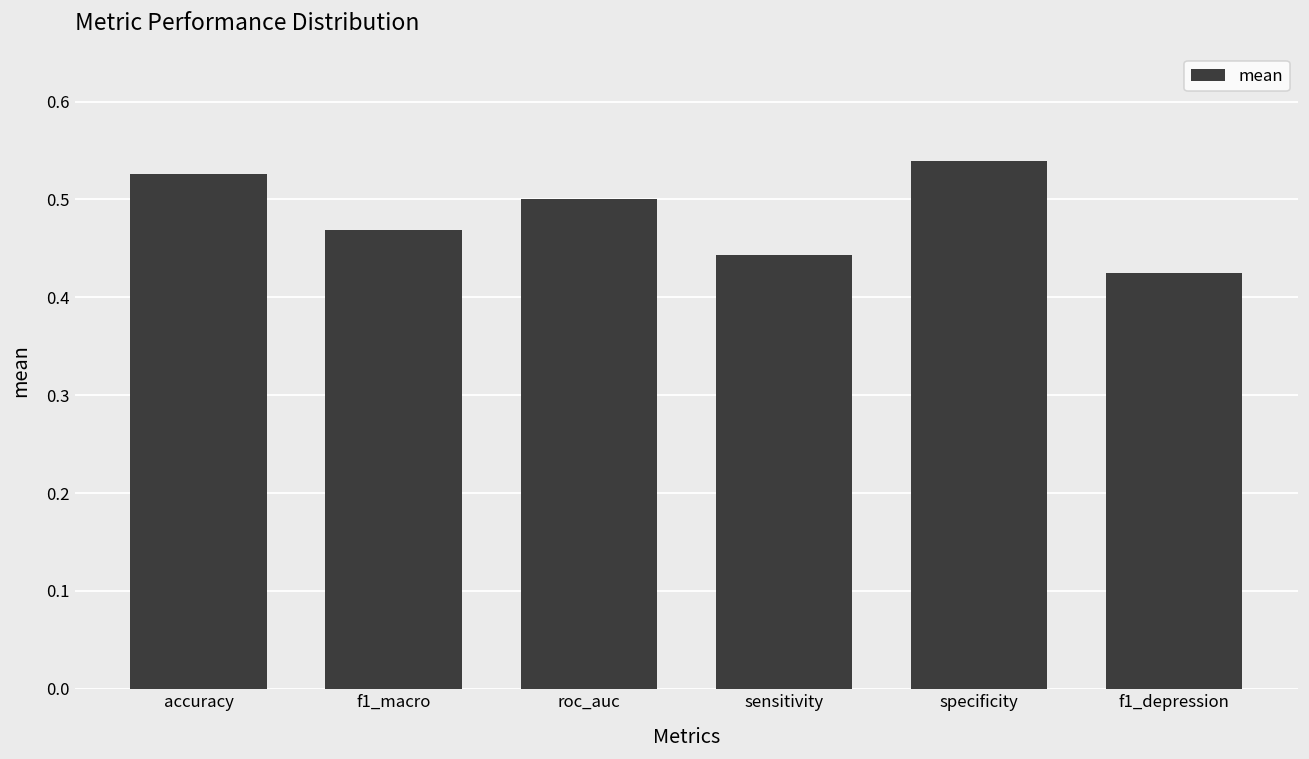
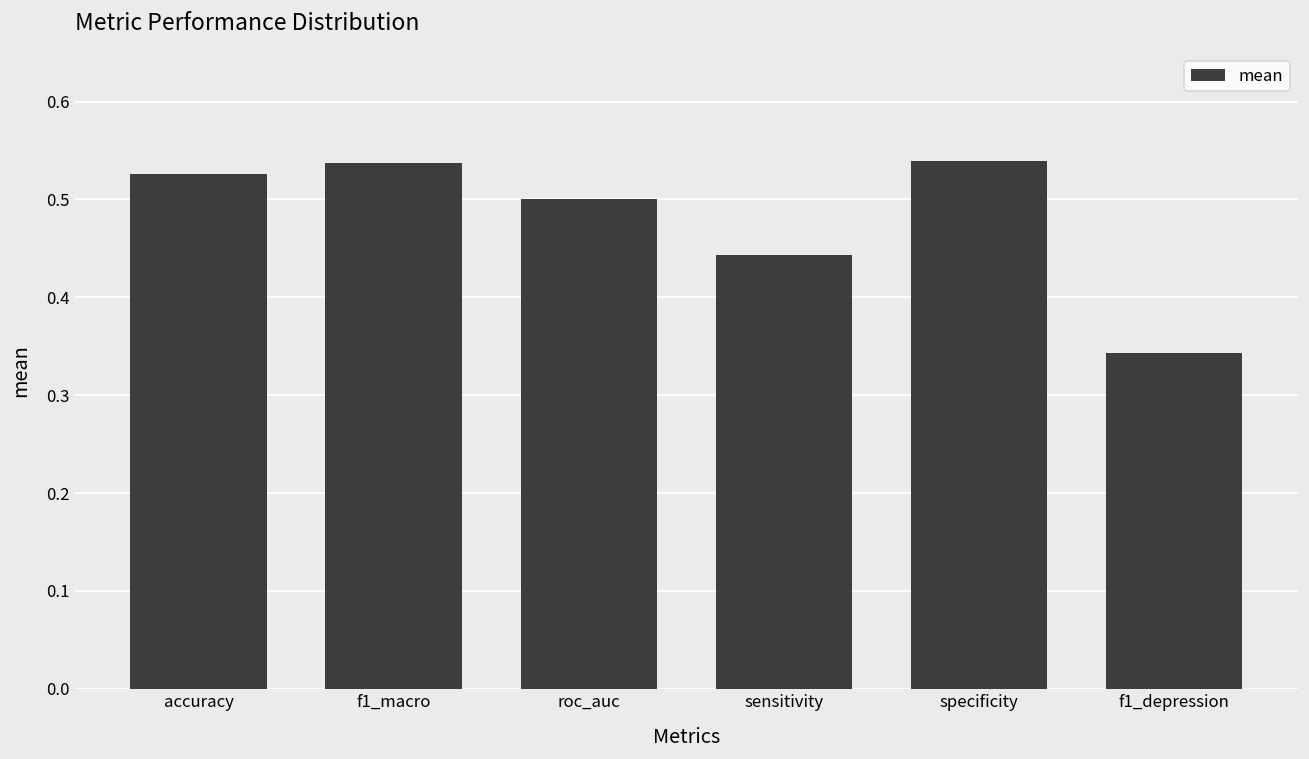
  {
    "accuracy": 0.53,
-   "f1_macro": 0.47,
+   "f1_macro": 0.54,
    "roc_auc": 0.50,
    "sensitivity": 0.44,
    "specificity": 0.54,
-   "f1_depression": 0.43
+   "f1_depression": 0.34
  }
